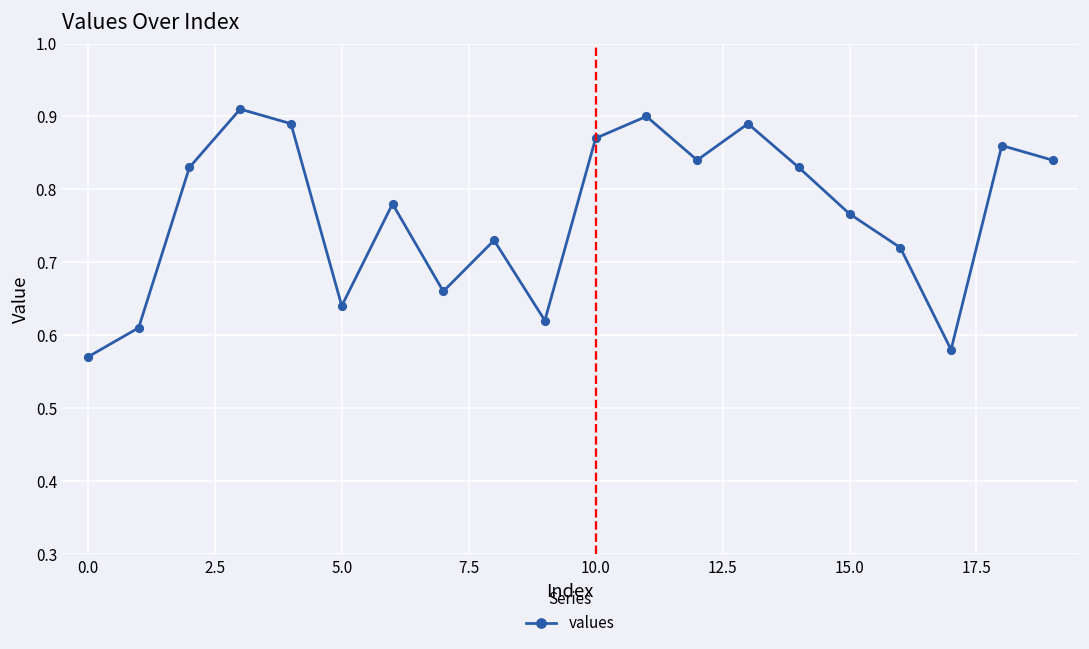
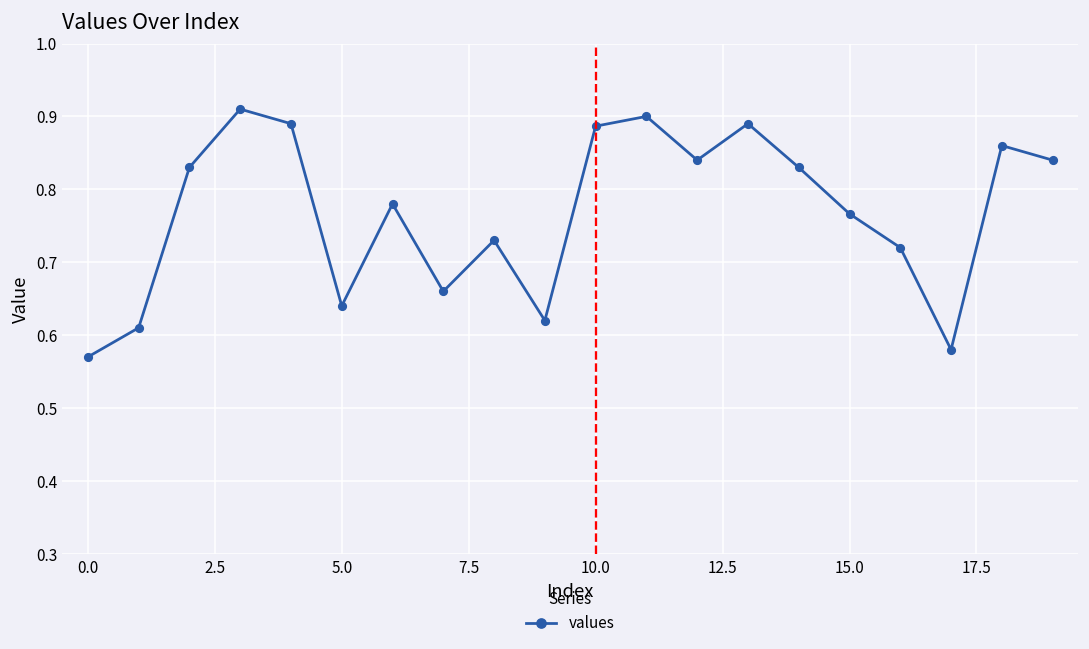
  {
    "0.0": 0.57,
    "5.0": 0.64,
-   "10.0": 0.87,
+   "10.0": 0.89,
    "15.0": 0.77
  }
